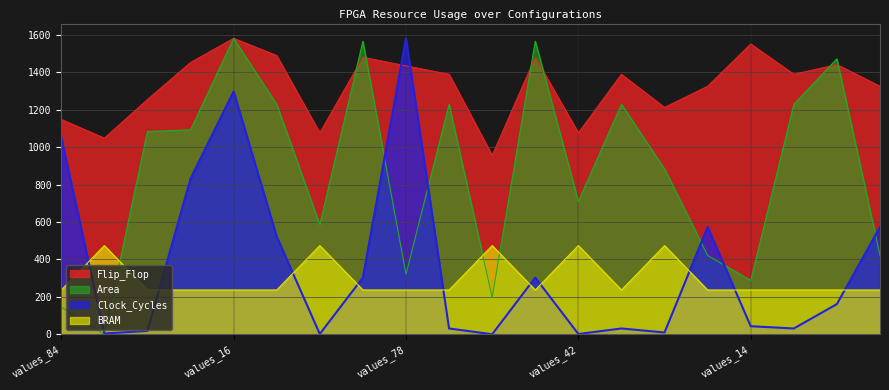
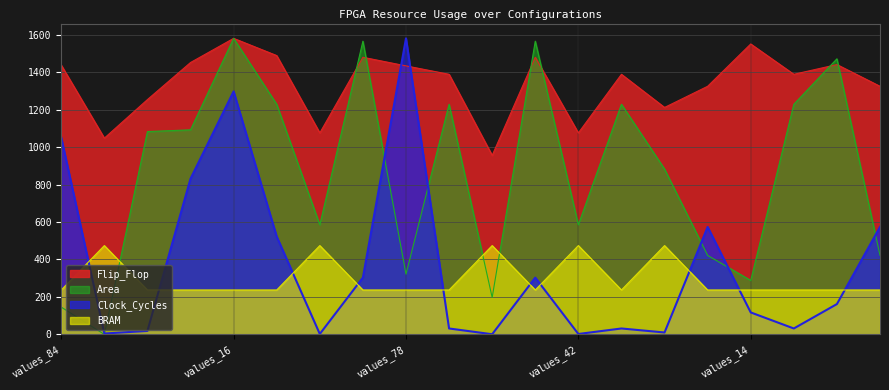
  {
    "Flip_Flop": {
-     "values_84": 1150,
+     "values_84": 1440,
      "values_78": 1430,
      "values_42": 1080,
      "values_14": 1550
    },
    "Area": {
      "values_84": 150,
      "values_78": 320,
-     "values_42": 710,
+     "values_42": 590,
      "values_14": 290
    },
    "Clock_Cycles": {
      "values_84": 1050,
      "values_16": 1300,
      "values_78": 1580,
      "values_42": 0,
-     "values_14": 40
+     "values_14": 120
    },
    "BRAM": {
      "values_84": 240,
      "values_16": 240,
      "values_78": 240,
      "values_42": 470,
      "values_14": 240
    }
  }
